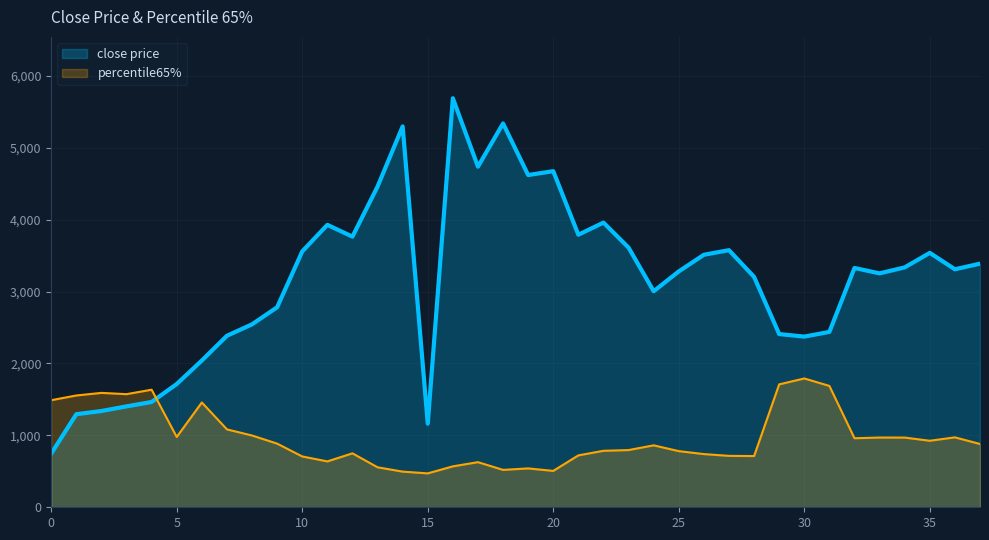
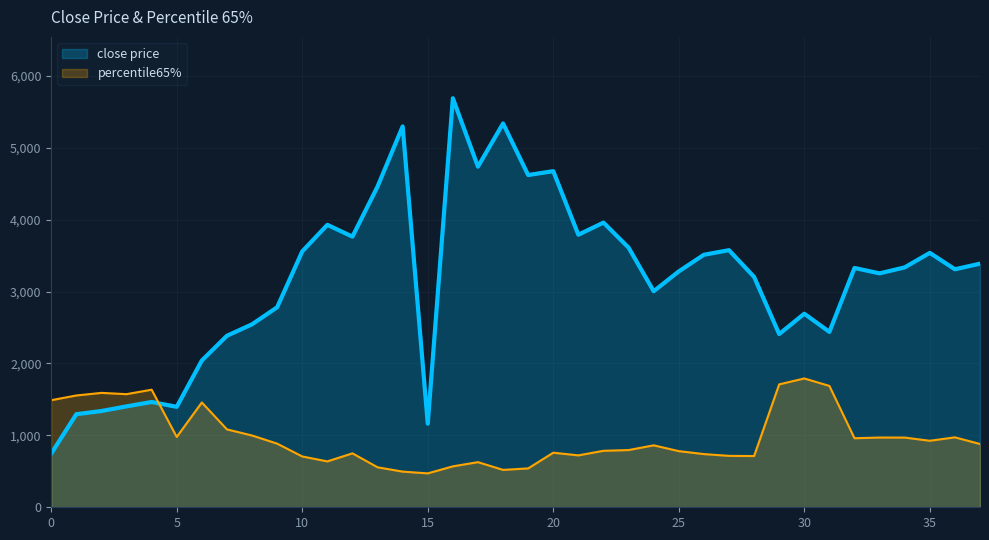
  {
    "close price": {
      "0": "700",
-     "5": "1,700",
+     "5": "1,400",
      "10": "3,600",
      "15": "1,200",
      "20": "4,700",
      "25": "3,300",
-     "30": "2,400",
+     "30": "2,700",
      "35": "3,500"
    },
    "percentile65%": {
      "0": "1,500",
      "5": "1,000",
      "10": "700",
      "15": "500",
-     "20": "500",
+     "20": "800",
      "25": "800",
      "30": "1,800",
      "35": "900"
    }
  }
